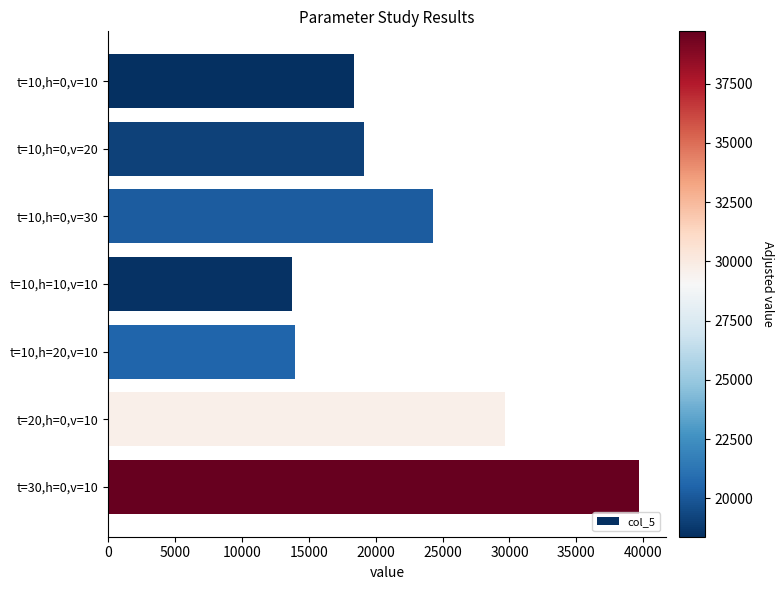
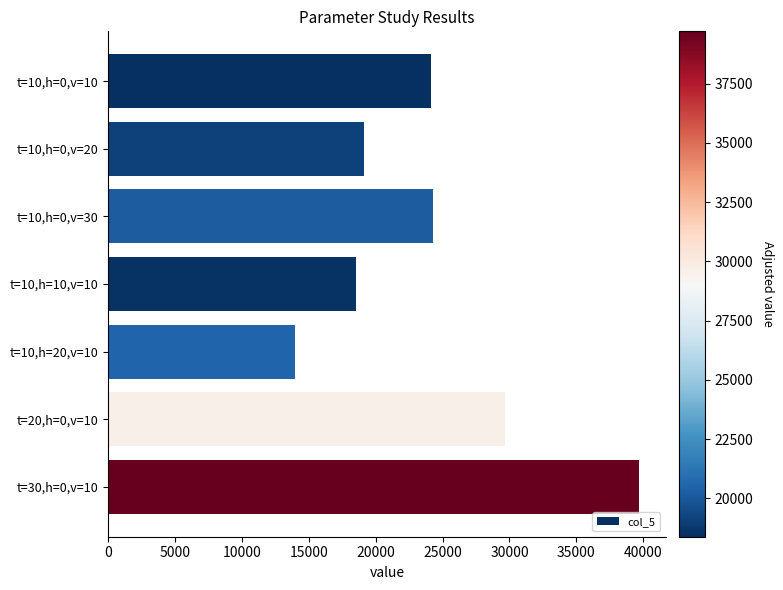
  {
-   "t=10,h=0,v=10": 18400,
+   "t=10,h=0,v=10": 24100,
    "t=10,h=0,v=20": 19100,
    "t=10,h=0,v=30": 24300,
-   "t=10,h=10,v=10": 13700,
+   "t=10,h=10,v=10": 18500,
    "t=10,h=20,v=10": 13900,
    "t=20,h=0,v=10": 29700,
    "t=30,h=0,v=10": 39700
  }
